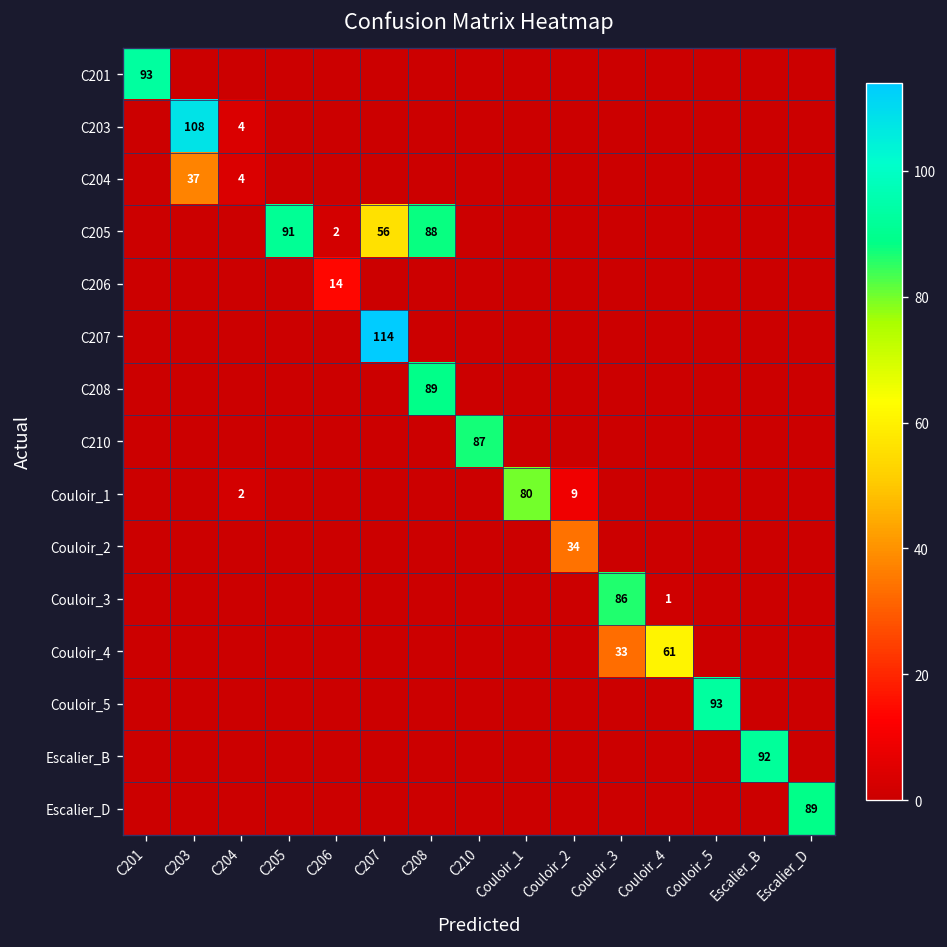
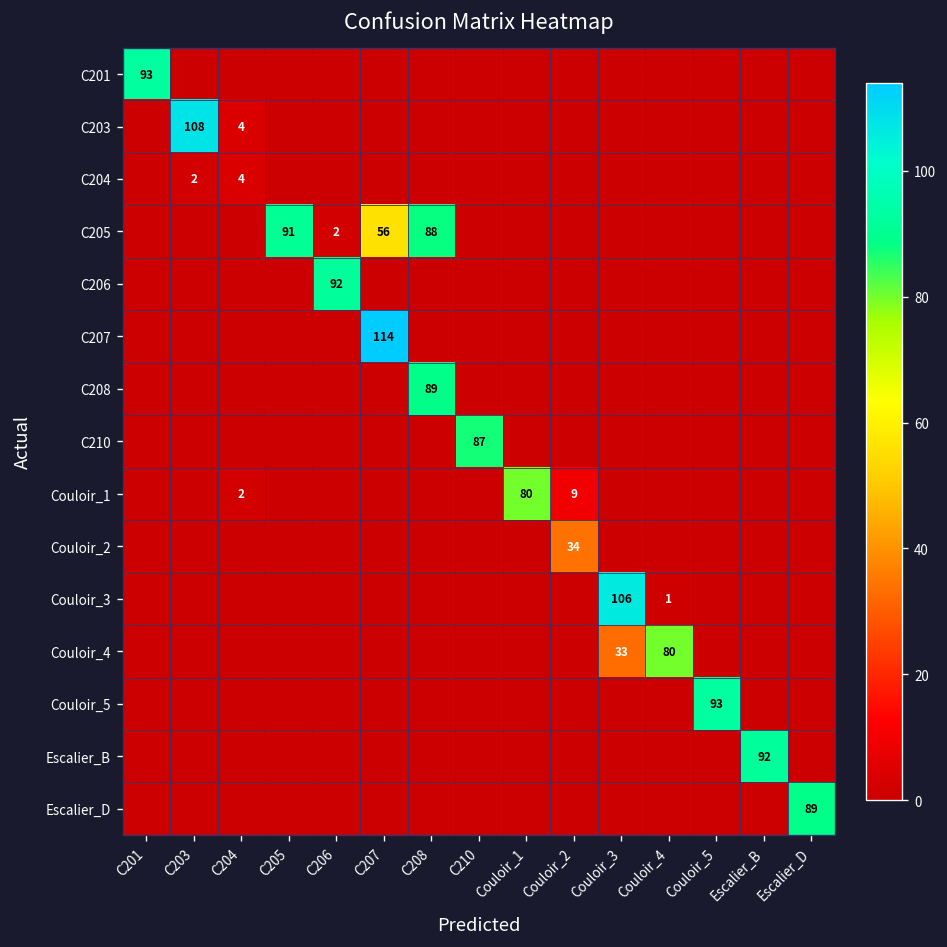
  {
    "C201": {
      "C201": 93
    },
    "C203": {
      "C203": 108,
      "C204": 4
    },
    "C204": {
-     "C203": 37,
+     "C203": 2,
      "C204": 4
    },
    "C205": {
      "C205": 91,
      "C206": 2,
      "C207": 56,
      "C208": 88
    },
    "C206": {
-     "C206": 14
+     "C206": 92
    },
    "C207": {
      "C207": 114
    },
    "C208": {
      "C208": 89
    },
    "C210": {
      "C210": 87
    },
    "Couloir_1": {
      "C204": 2,
      "Couloir_1": 80,
      "Couloir_2": 9
    },
    "Couloir_2": {
      "Couloir_2": 34
    },
    "Couloir_3": {
-     "Couloir_3": 86,
+     "Couloir_3": 106,
      "Couloir_4": 1
    },
    "Couloir_4": {
      "Couloir_3": 33,
-     "Couloir_4": 61
+     "Couloir_4": 80
    },
    "Couloir_5": {
      "Couloir_5": 93
    },
    "Escalier_B": {
      "Escalier_B": 92
    },
    "Escalier_D": {
      "Escalier_D": 89
    }
  }
